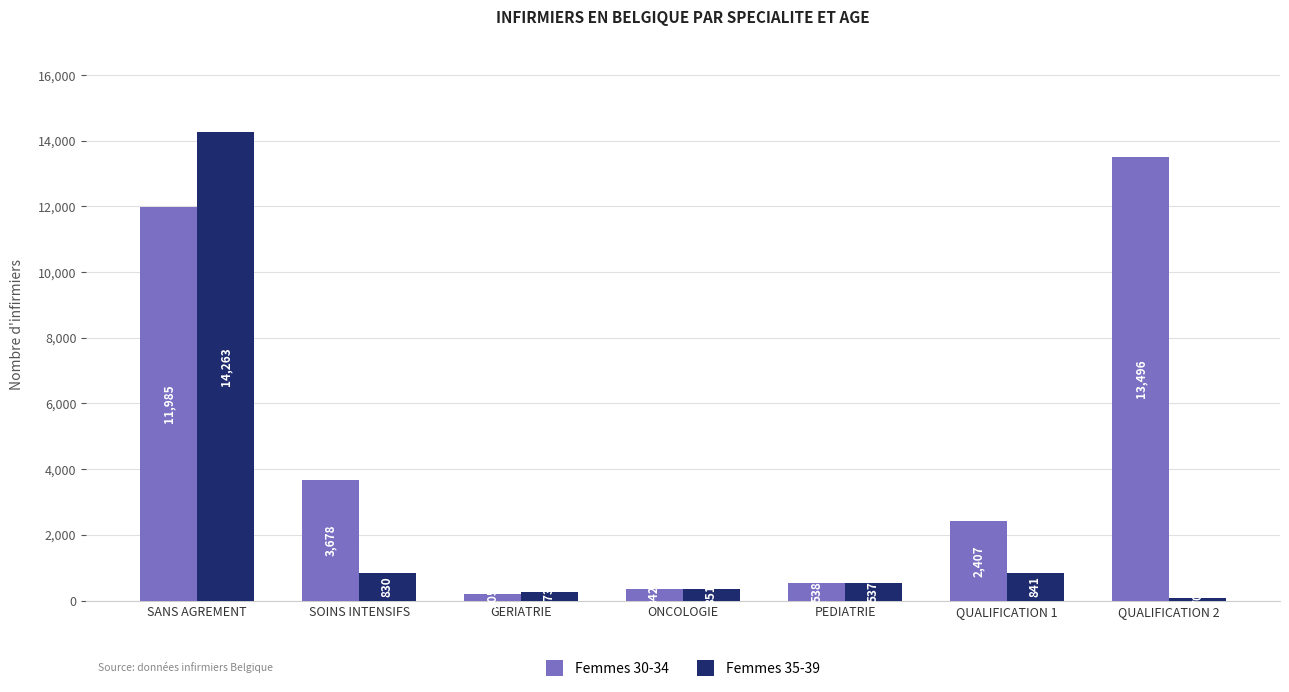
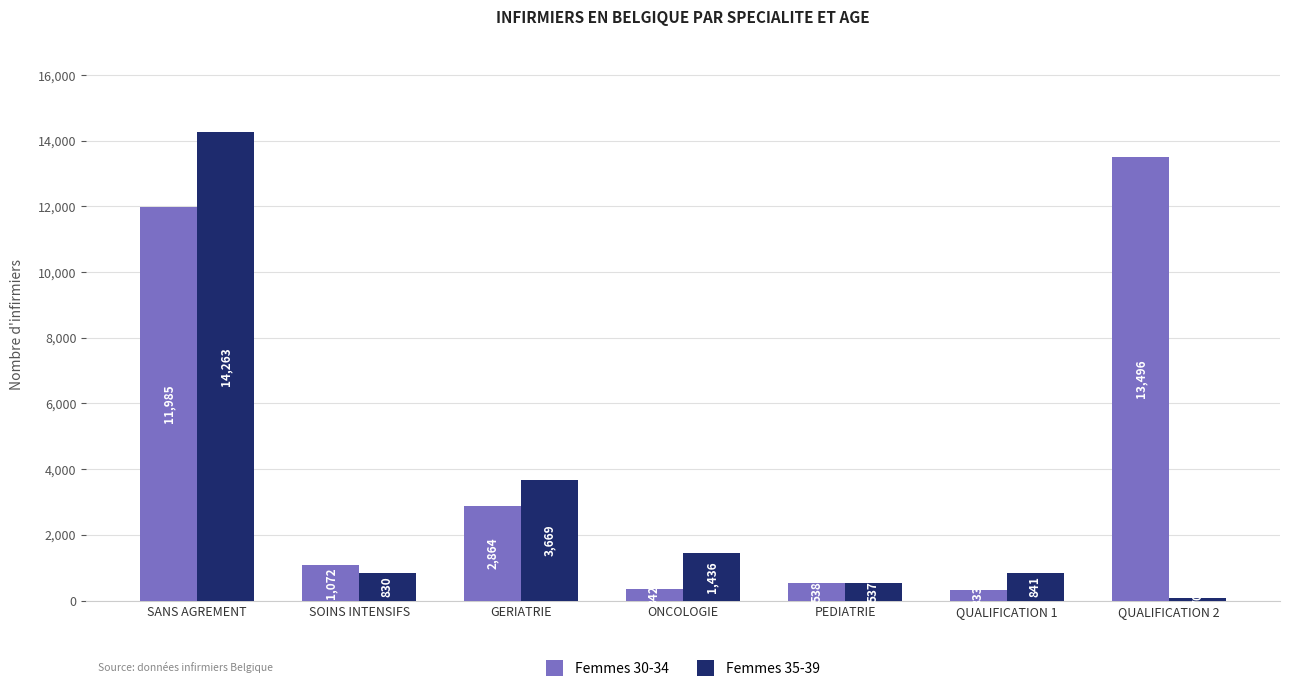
  {
    "Femmes 30-34": {
      "SANS AGREMENT": "11,985",
-     "SOINS INTENSIFS": "3,678",
-     "GERIATRIE": "200",
+     "SOINS INTENSIFS": "1,072",
+     "GERIATRIE": "2,900",
      "PEDIATRIE": "538",
-     "QUALIFICATION 1": "2,400",
+     "QUALIFICATION 1": "300",
      "QUALIFICATION 2": "13,496"
    },
    "Femmes 35-39": {
      "SANS AGREMENT": "14,263",
      "SOINS INTENSIFS": "830",
-     "GERIATRIE": "300",
-     "ONCOLOGIE": "351",
+     "GERIATRIE": "3,700",
+     "ONCOLOGIE": "1,436",
      "PEDIATRIE": "537",
      "QUALIFICATION 1": "841"
    }
  }
